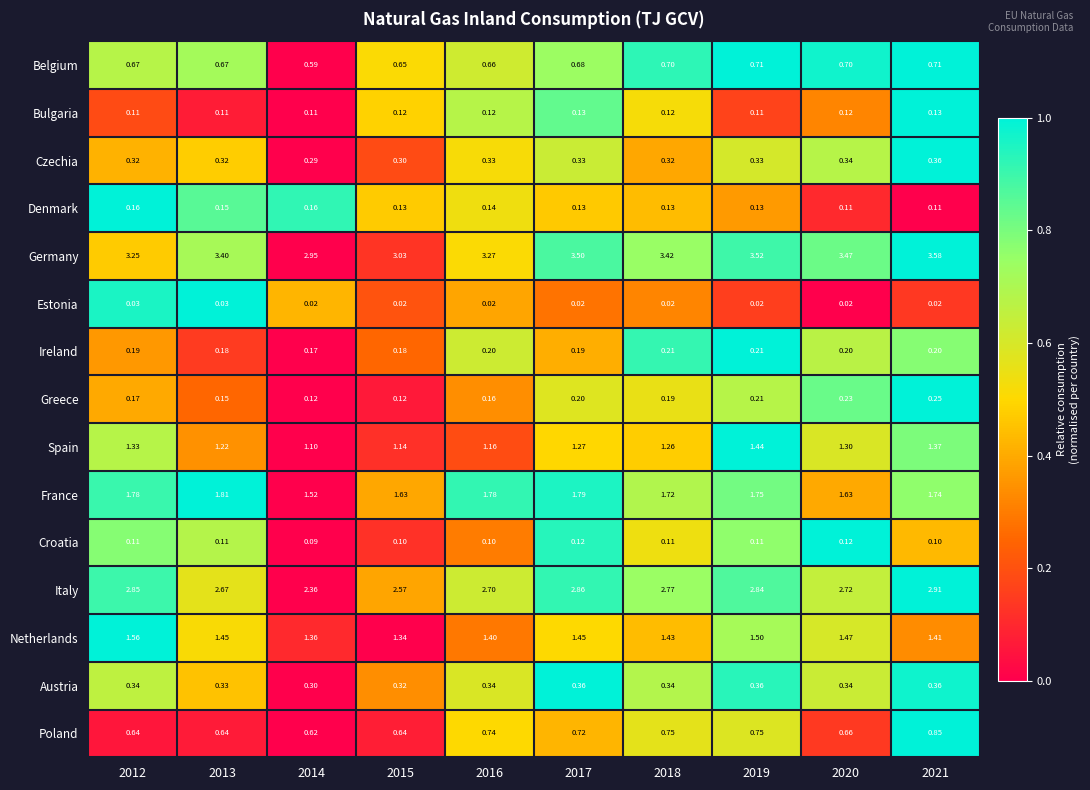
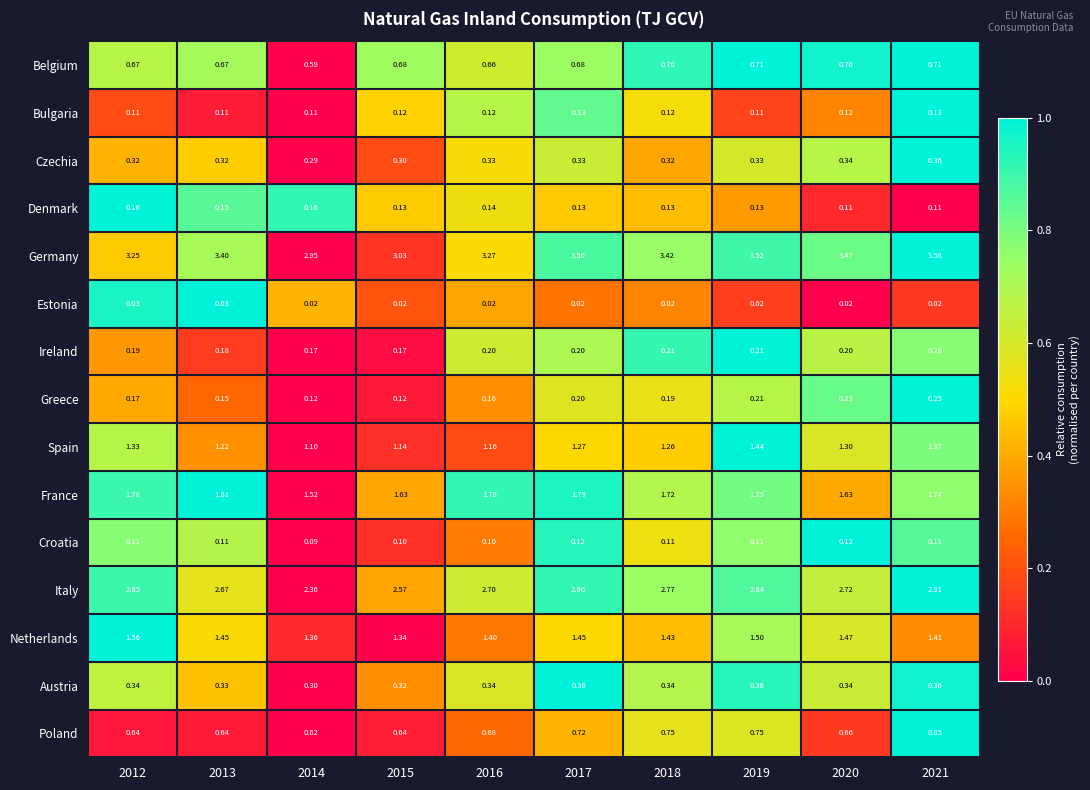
  {
    "Belgium": {
      "2012": 0.67,
      "2013": 0.67,
      "2014": 0.59,
-     "2015": 0.65,
+     "2015": 0.68,
      "2016": 0.66,
      "2017": 0.68,
      "2018": 0.70,
      "2019": 0.71,
      "2020": 0.70,
      "2021": 0.71
    },
    "Bulgaria": {
      "2012": 0.11,
      "2013": 0.11,
      "2014": 0.11,
      "2015": 0.12,
      "2016": 0.12,
      "2017": 0.13,
      "2018": 0.12,
      "2019": 0.11,
      "2020": 0.12,
      "2021": 0.13
    },
    "Czechia": {
      "2012": 0.32,
      "2013": 0.32,
      "2014": 0.29,
      "2015": 0.30,
      "2016": 0.33,
      "2017": 0.33,
      "2018": 0.32,
      "2019": 0.33,
      "2020": 0.34,
      "2021": 0.36
    },
    "Denmark": {
      "2012": 0.16,
      "2013": 0.15,
      "2014": 0.16,
      "2015": 0.13,
      "2016": 0.14,
      "2017": 0.13,
      "2018": 0.13,
      "2019": 0.13,
      "2020": 0.11,
      "2021": 0.11
    },
    "Germany": {
      "2012": 3.25,
      "2013": 3.40,
      "2014": 2.95,
      "2015": 3.03,
      "2016": 3.27,
      "2017": 3.50,
      "2018": 3.42,
      "2019": 3.52,
      "2020": 3.47,
      "2021": 3.58
    },
    "Estonia": {
      "2012": 0.03,
      "2013": 0.03,
      "2014": 0.02,
      "2015": 0.02,
      "2016": 0.02,
      "2017": 0.02,
      "2018": 0.02,
      "2019": 0.02,
      "2020": 0.02,
      "2021": 0.02
    },
    "Ireland": {
      "2012": 0.19,
      "2013": 0.18,
      "2014": 0.17,
-     "2015": 0.18,
+     "2015": 0.17,
      "2016": 0.20,
-     "2017": 0.19,
+     "2017": 0.20,
      "2018": 0.21,
      "2019": 0.21,
      "2020": 0.20,
      "2021": 0.20
    },
    "Greece": {
      "2012": 0.17,
      "2013": 0.15,
      "2014": 0.12,
      "2015": 0.12,
      "2016": 0.16,
      "2017": 0.20,
      "2018": 0.19,
      "2019": 0.21,
      "2020": 0.23,
      "2021": 0.25
    },
    "Spain": {
      "2012": 1.33,
      "2013": 1.22,
      "2014": 1.10,
      "2015": 1.14,
      "2016": 1.16,
      "2017": 1.27,
      "2018": 1.26,
      "2019": 1.44,
      "2020": 1.30,
      "2021": 1.37
    },
    "France": {
      "2012": 1.78,
      "2013": 1.81,
      "2014": 1.52,
      "2015": 1.63,
      "2016": 1.78,
      "2017": 1.79,
      "2018": 1.72,
      "2019": 1.75,
      "2020": 1.63,
      "2021": 1.74
    },
    "Croatia": {
      "2012": 0.11,
      "2013": 0.11,
      "2014": 0.09,
      "2015": 0.10,
      "2016": 0.10,
      "2017": 0.12,
      "2018": 0.11,
      "2019": 0.11,
      "2020": 0.12,
-     "2021": 0.10
+     "2021": 0.11
    },
    "Italy": {
      "2012": 2.85,
      "2013": 2.67,
      "2014": 2.36,
      "2015": 2.57,
      "2016": 2.70,
      "2017": 2.86,
      "2018": 2.77,
      "2019": 2.84,
      "2020": 2.72,
      "2021": 2.91
    },
    "Netherlands": {
      "2012": 1.56,
      "2013": 1.45,
      "2014": 1.36,
      "2015": 1.34,
      "2016": 1.40,
      "2017": 1.45,
      "2018": 1.43,
      "2019": 1.50,
      "2020": 1.47,
      "2021": 1.41
    },
    "Austria": {
      "2012": 0.34,
      "2013": 0.33,
      "2014": 0.30,
      "2015": 0.32,
      "2016": 0.34,
      "2017": 0.36,
      "2018": 0.34,
      "2019": 0.36,
      "2020": 0.34,
      "2021": 0.36
    },
    "Poland": {
      "2012": 0.64,
      "2013": 0.64,
      "2014": 0.62,
      "2015": 0.64,
-     "2016": 0.74,
+     "2016": 0.68,
      "2017": 0.72,
      "2018": 0.75,
      "2019": 0.75,
      "2020": 0.66,
      "2021": 0.85
    }
  }
